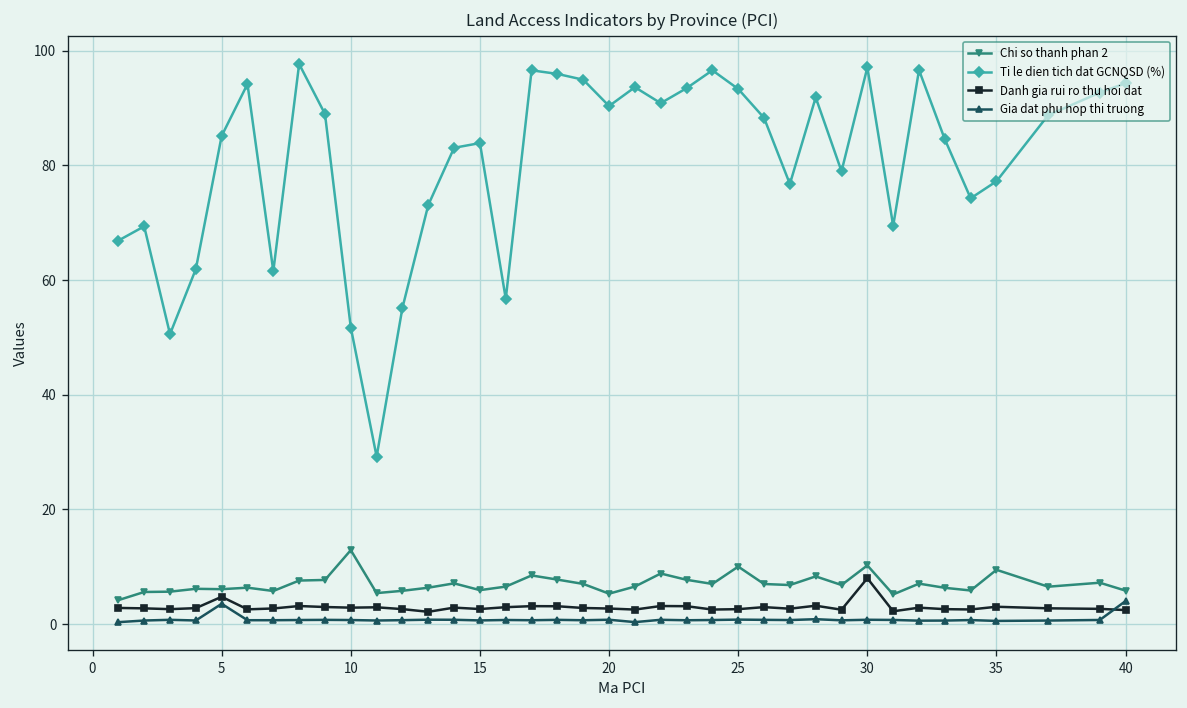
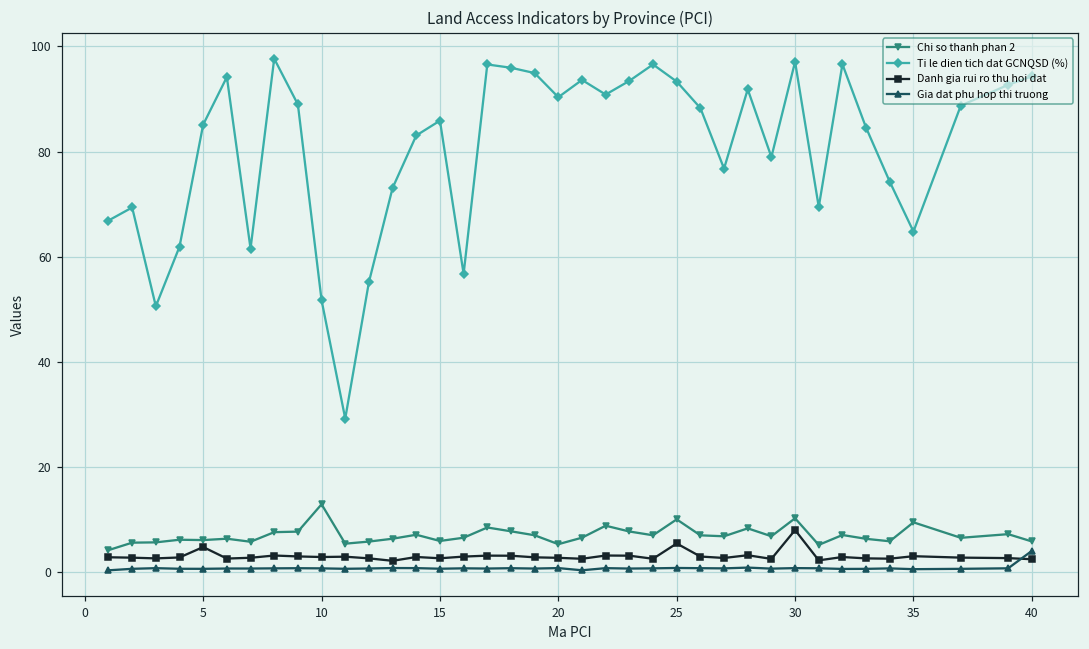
  {
    "Chi so thanh phan 2": {
      "5": 6,
      "10": 13,
      "15": 6,
      "20": 5,
      "25": 10,
      "30": 10,
      "35": 9,
      "40": 6
    },
    "Ti le dien tich dat GCNQSD (%)": {
      "5": 85,
      "10": 52,
-     "15": 84,
+     "15": 86,
      "20": 90,
      "25": 93,
      "30": 97,
-     "35": 77
+     "35": 65
    },
    "Danh gia rui ro thu hoi dat": {
      "5": 5,
      "10": 3,
      "15": 3,
      "20": 3,
-     "25": 3,
+     "25": 5,
      "30": 8,
      "35": 3,
      "40": 2
    },
    "Gia dat phu hop thi truong": {
-     "5": 4,
+     "5": 1,
      "10": 1,
      "15": 1,
      "20": 1,
      "25": 1,
      "30": 1,
      "35": 1,
      "40": 4
    }
  }
